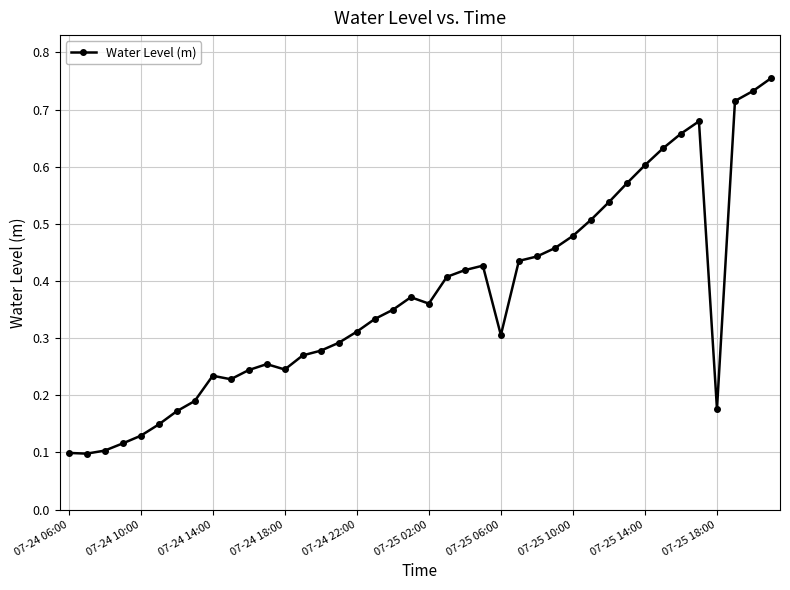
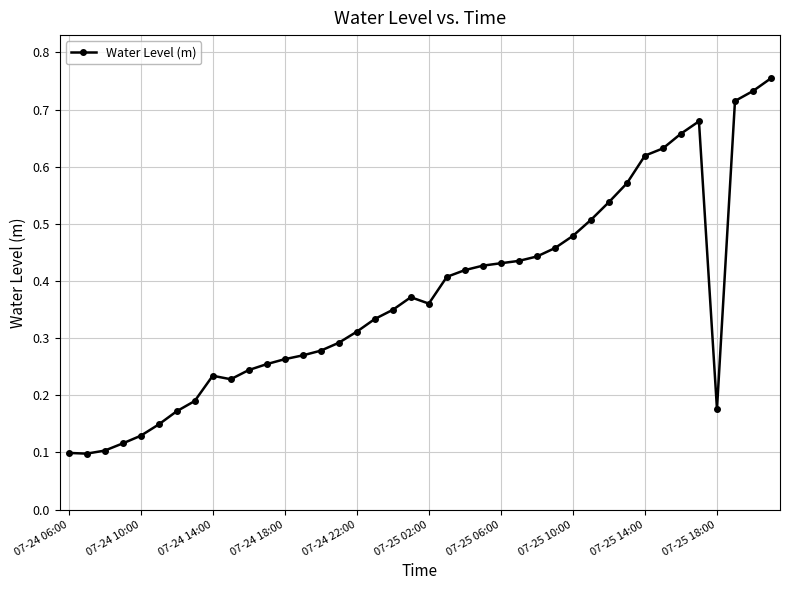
  {
    "07-24 06:00": 0.10,
    "07-24 10:00": 0.13,
    "07-24 14:00": 0.23,
-   "07-24 18:00": 0.25,
+   "07-24 18:00": 0.26,
    "07-24 22:00": 0.31,
    "07-25 02:00": 0.36,
-   "07-25 06:00": 0.31,
+   "07-25 06:00": 0.43,
    "07-25 10:00": 0.48,
-   "07-25 14:00": 0.60,
+   "07-25 14:00": 0.62,
    "07-25 18:00": 0.18
  }
